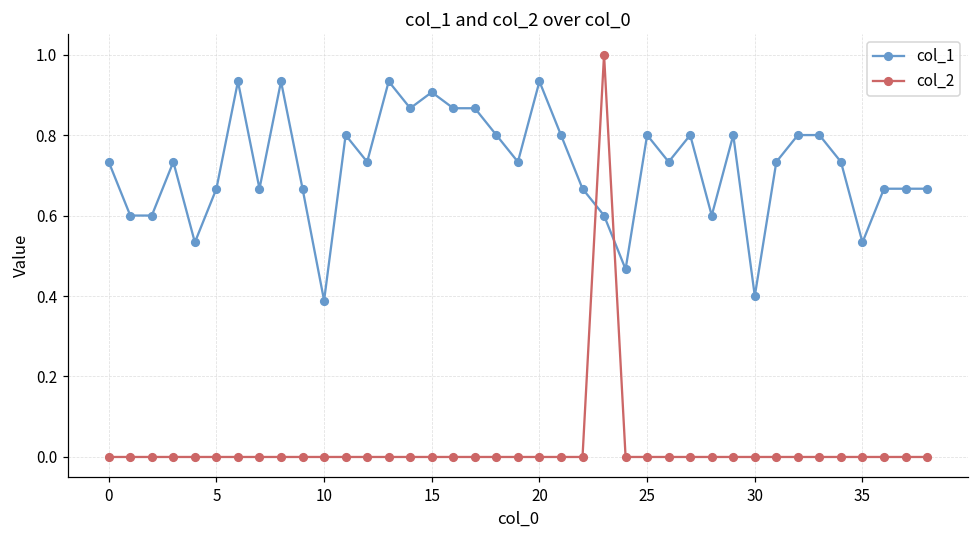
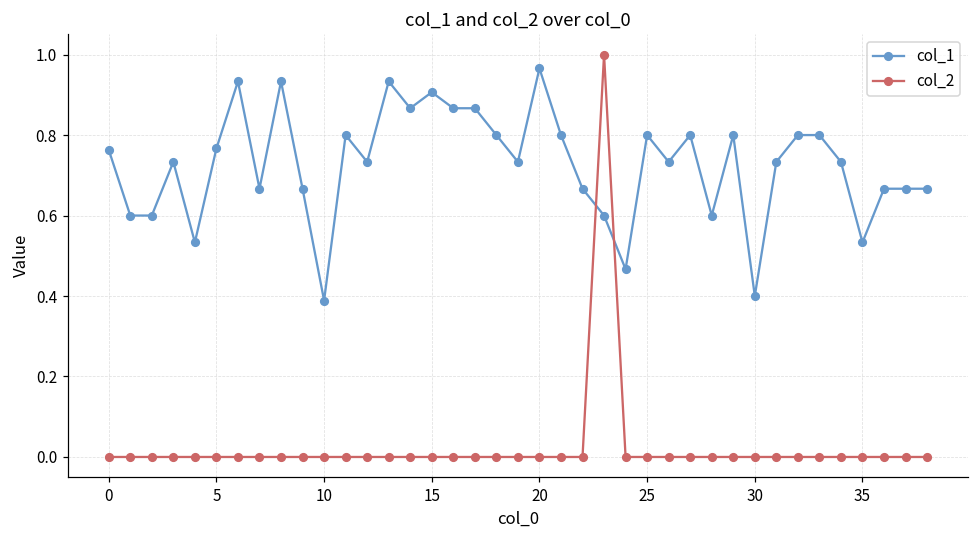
  {
    "col_1": {
-     "0": 0.73,
-     "5": 0.67,
+     "0": 0.76,
+     "5": 0.77,
      "10": 0.39,
      "15": 0.91,
-     "20": 0.93,
+     "20": 0.97,
      "25": 0.80,
      "30": 0.40,
      "35": 0.53
    },
    "col_2": {
      "0": 0.00,
      "5": 0.00,
      "10": 0.00,
      "15": 0.00,
      "20": 0.00,
      "25": 0.00,
      "30": 0.00,
      "35": 0.00
    }
  }
